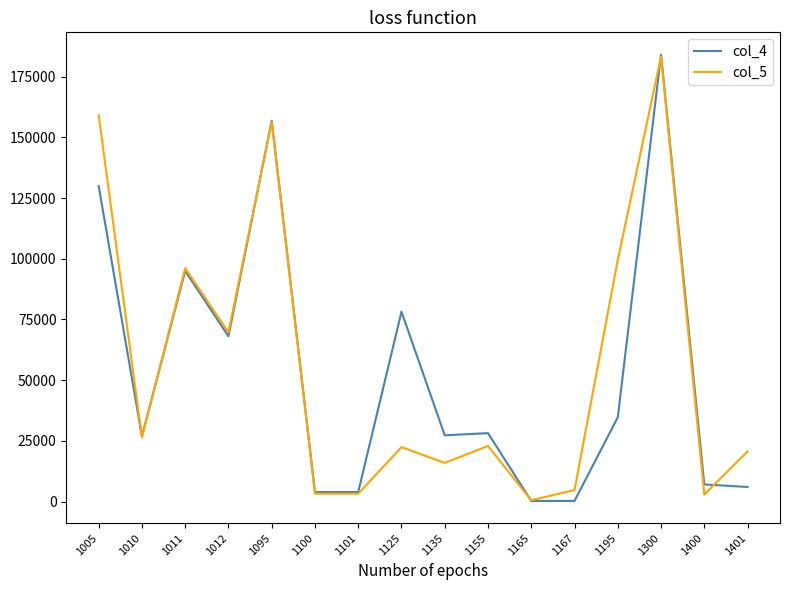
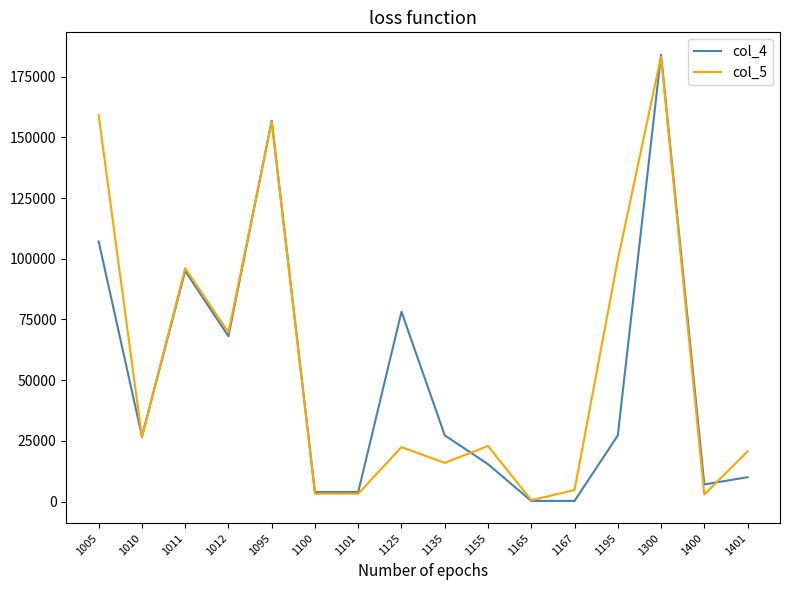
  {
    "col_4": {
-     "1005": 130000,
+     "1005": 107000,
      "1011": 95000,
      "1012": 68000,
      "1125": 78000,
      "1135": 27000,
-     "1155": 28000,
+     "1155": 15000,
      "1167": 0,
-     "1195": 35000,
+     "1195": 27000,
      "1400": 7000,
-     "1401": 6000
+     "1401": 10000
    },
    "col_5": {
      "1005": 159000,
      "1011": 96000,
      "1012": 70000,
      "1125": 22000,
      "1135": 16000,
      "1155": 23000,
      "1167": 5000,
      "1195": 100000,
      "1400": 3000,
      "1401": 21000
    }
  }
